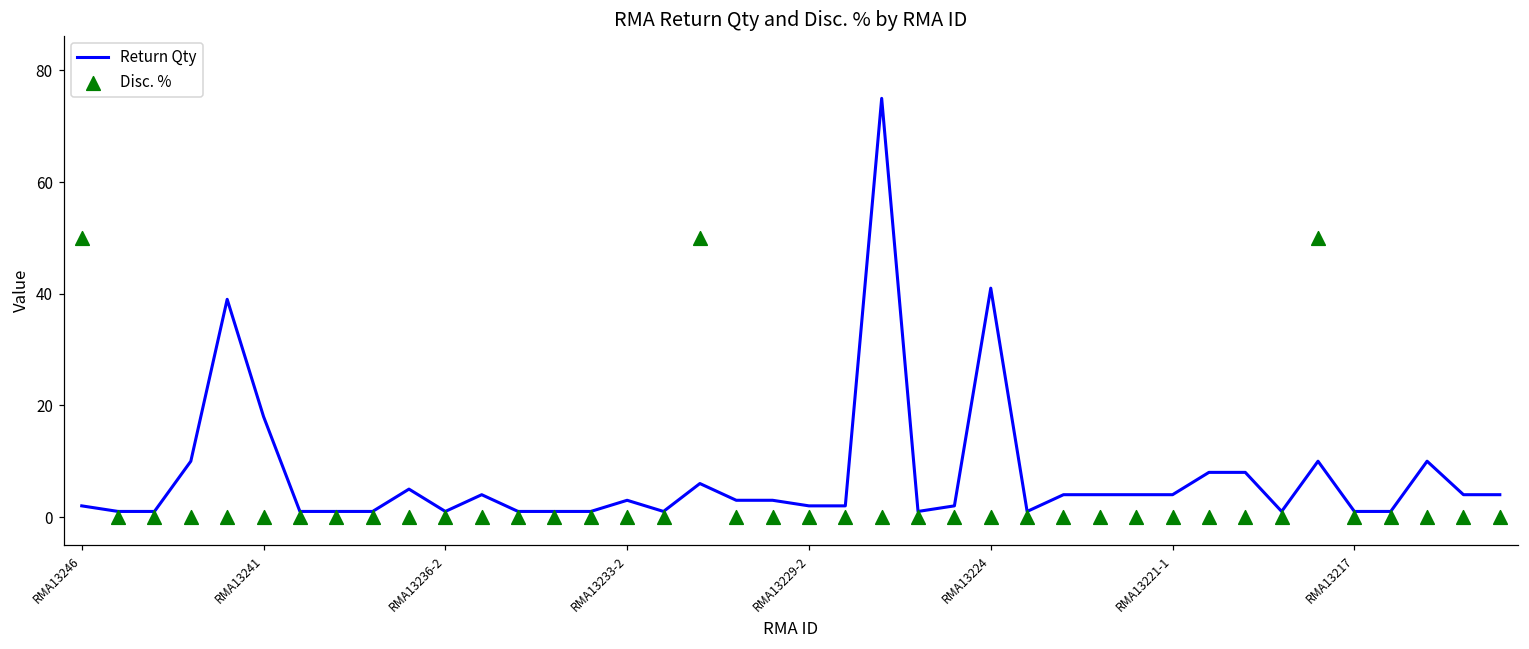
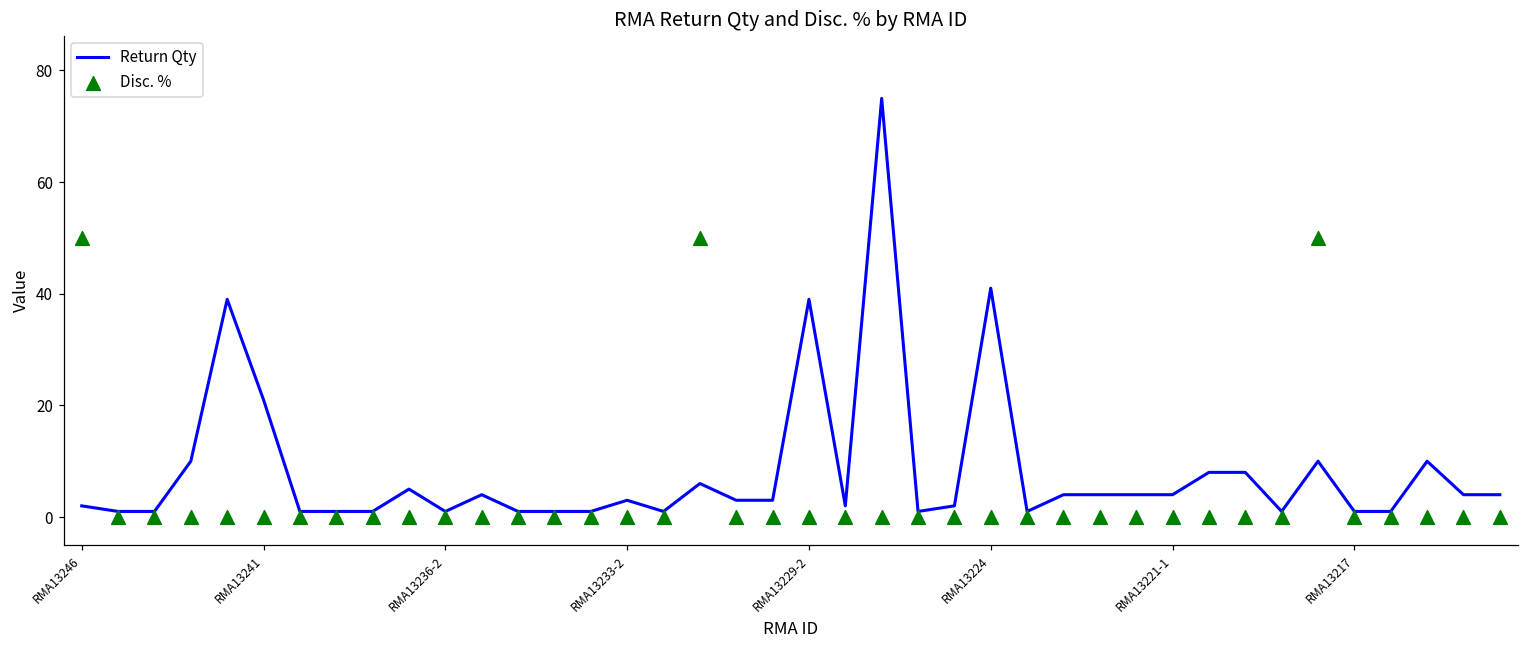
  {
    "Return Qty": {
      "RMA13246": 2,
-     "RMA13241": 18,
+     "RMA13241": 21,
      "RMA13236-2": 1,
      "RMA13233-2": 3,
-     "RMA13229-2": 2,
+     "RMA13229-2": 39,
      "RMA13224": 41,
      "RMA13221-1": 4,
      "RMA13217": 1
    }
  }
